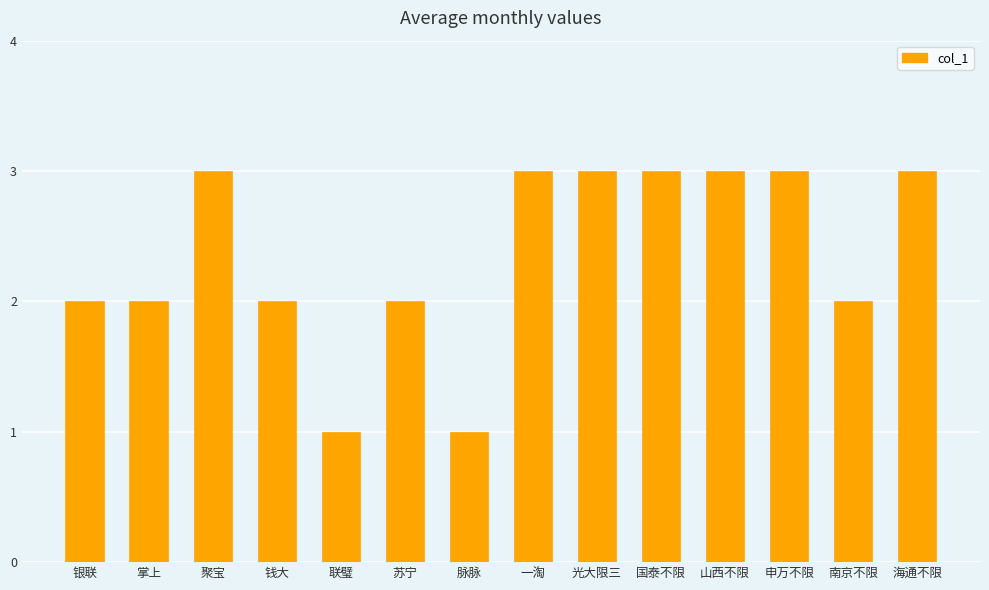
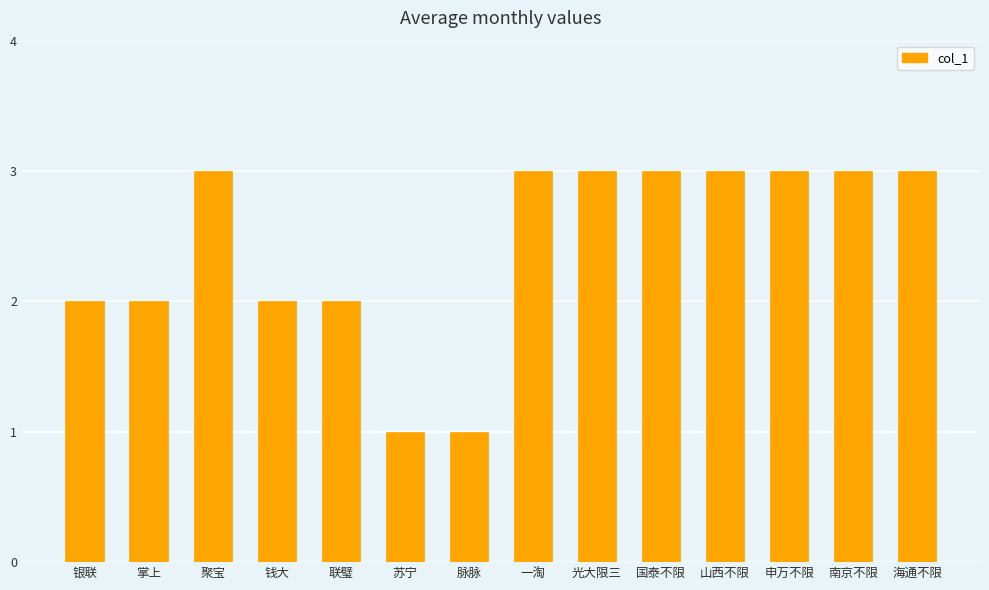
  {
    "银联": 2,
    "掌上": 2,
    "聚宝": 3,
    "钱大": 2,
-   "联璧": 1,
-   "苏宁": 2,
+   "联璧": 2,
+   "苏宁": 1,
    "脉脉": 1,
    "一淘": 3,
    "光大限三": 3,
    "国泰不限": 3,
    "山西不限": 3,
    "申万不限": 3,
-   "南京不限": 2,
+   "南京不限": 3,
    "海通不限": 3
  }
